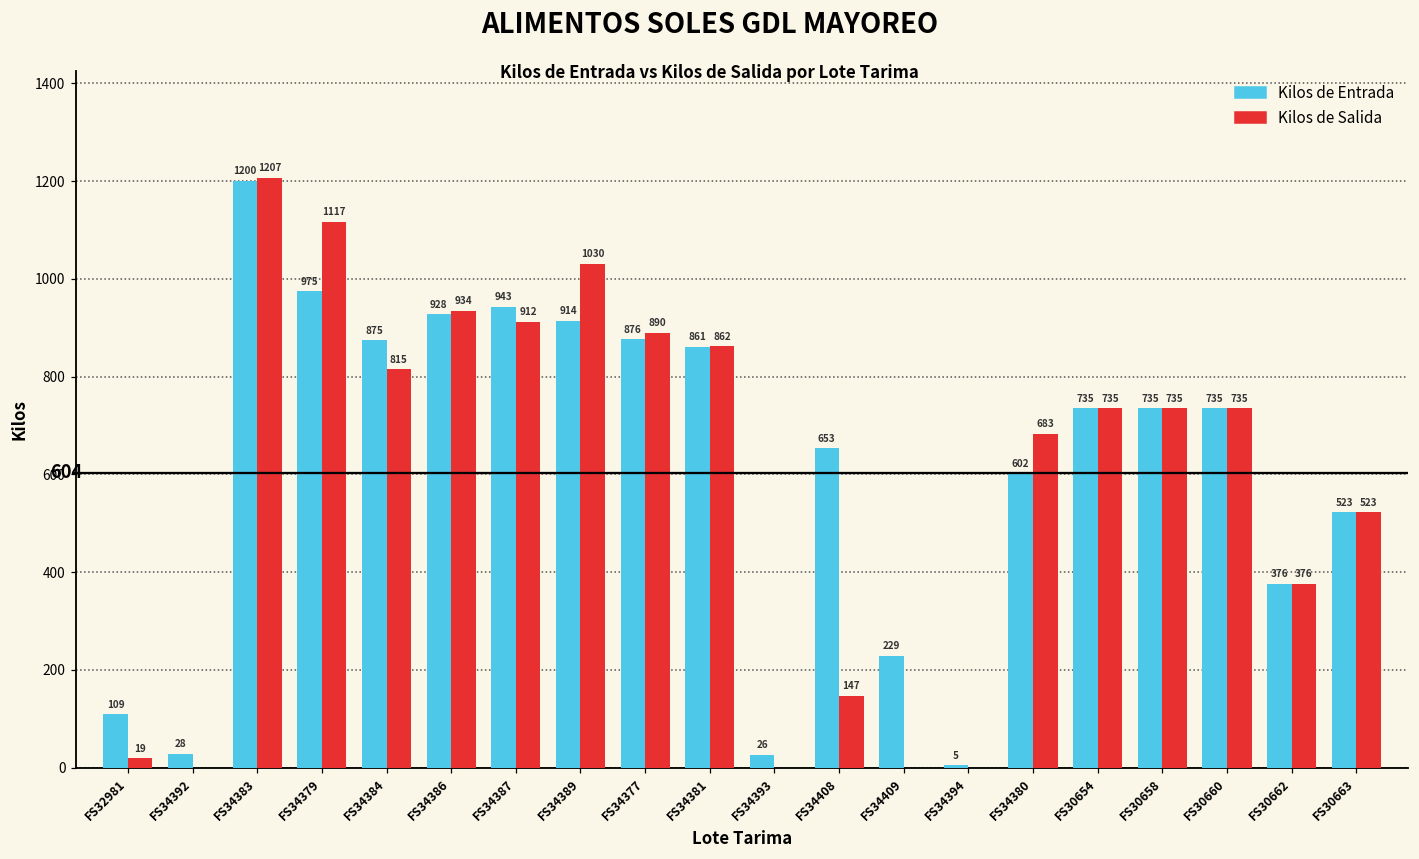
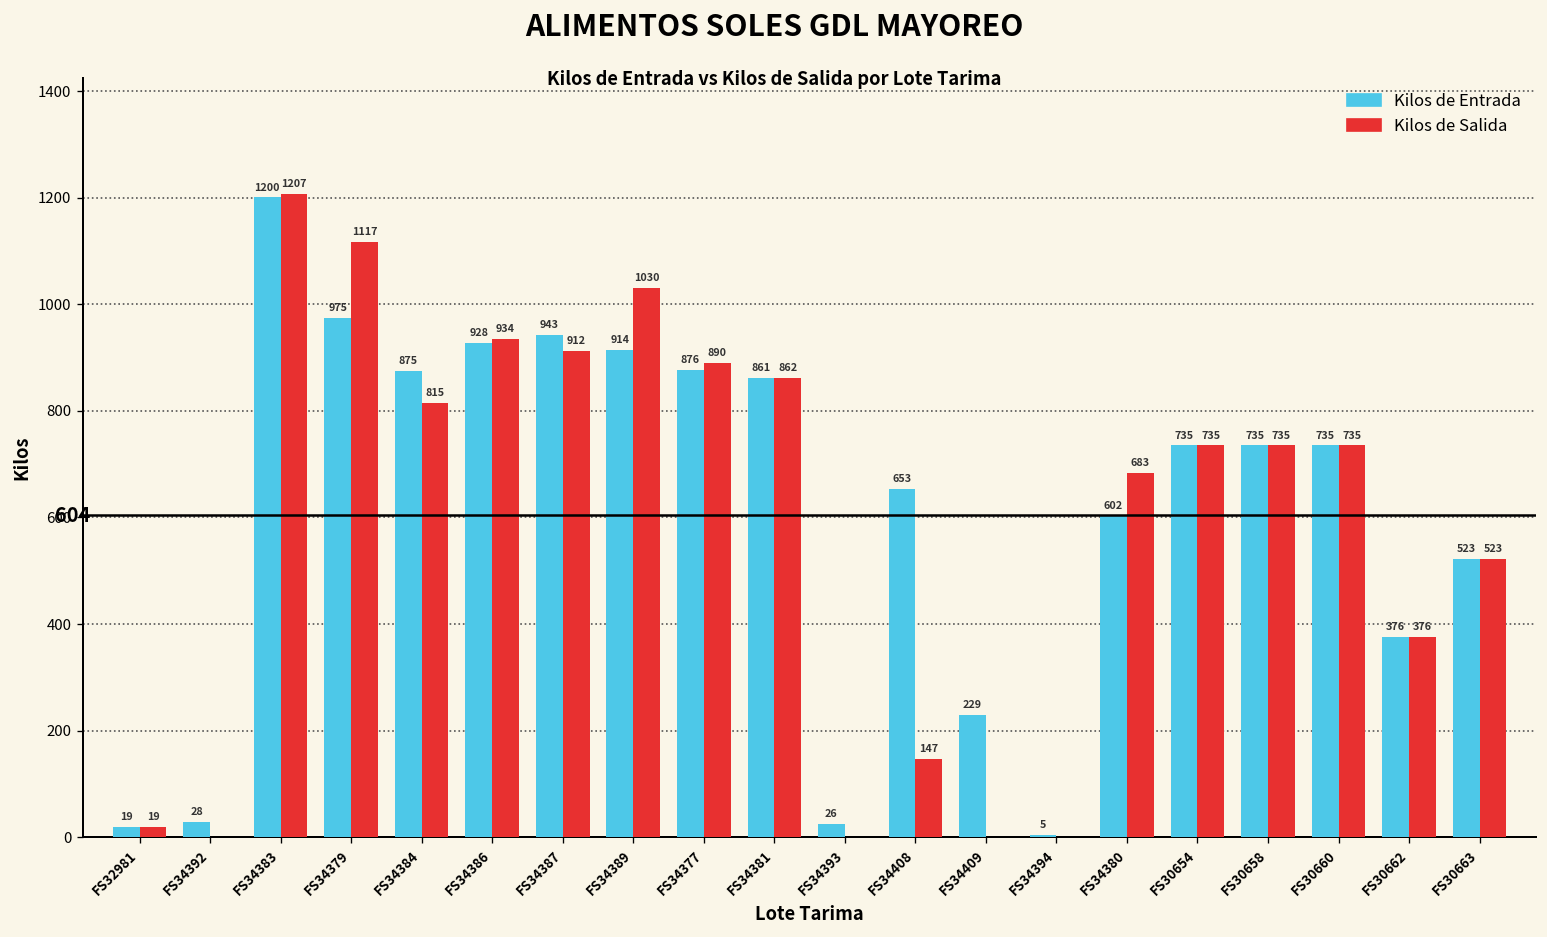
  {
    "Kilos de Entrada": {
-     "FS32981": 109,
+     "FS32981": 19,
      "FS34392": 28,
      "FS34383": 1200,
      "FS34379": 975,
      "FS34384": 875,
      "FS34386": 928,
      "FS34387": 943,
      "FS34389": 914,
      "FS34377": 876,
      "FS34381": 861,
      "FS34393": 26,
      "FS34408": 653,
      "FS34409": 229,
      "FS34394": 5,
      "FS34380": 602,
      "FS30654": 735,
      "FS30658": 735,
      "FS30660": 735,
      "FS30662": 376,
      "FS30663": 523
    },
    "Kilos de Salida": {
      "FS32981": 19,
      "FS34383": 1207,
      "FS34379": 1117,
      "FS34384": 815,
      "FS34386": 934,
      "FS34387": 912,
      "FS34389": 1030,
      "FS34377": 890,
      "FS34381": 862,
      "FS34408": 147,
      "FS34380": 683,
      "FS30654": 735,
      "FS30658": 735,
      "FS30660": 735,
      "FS30662": 376,
      "FS30663": 523
    }
  }
